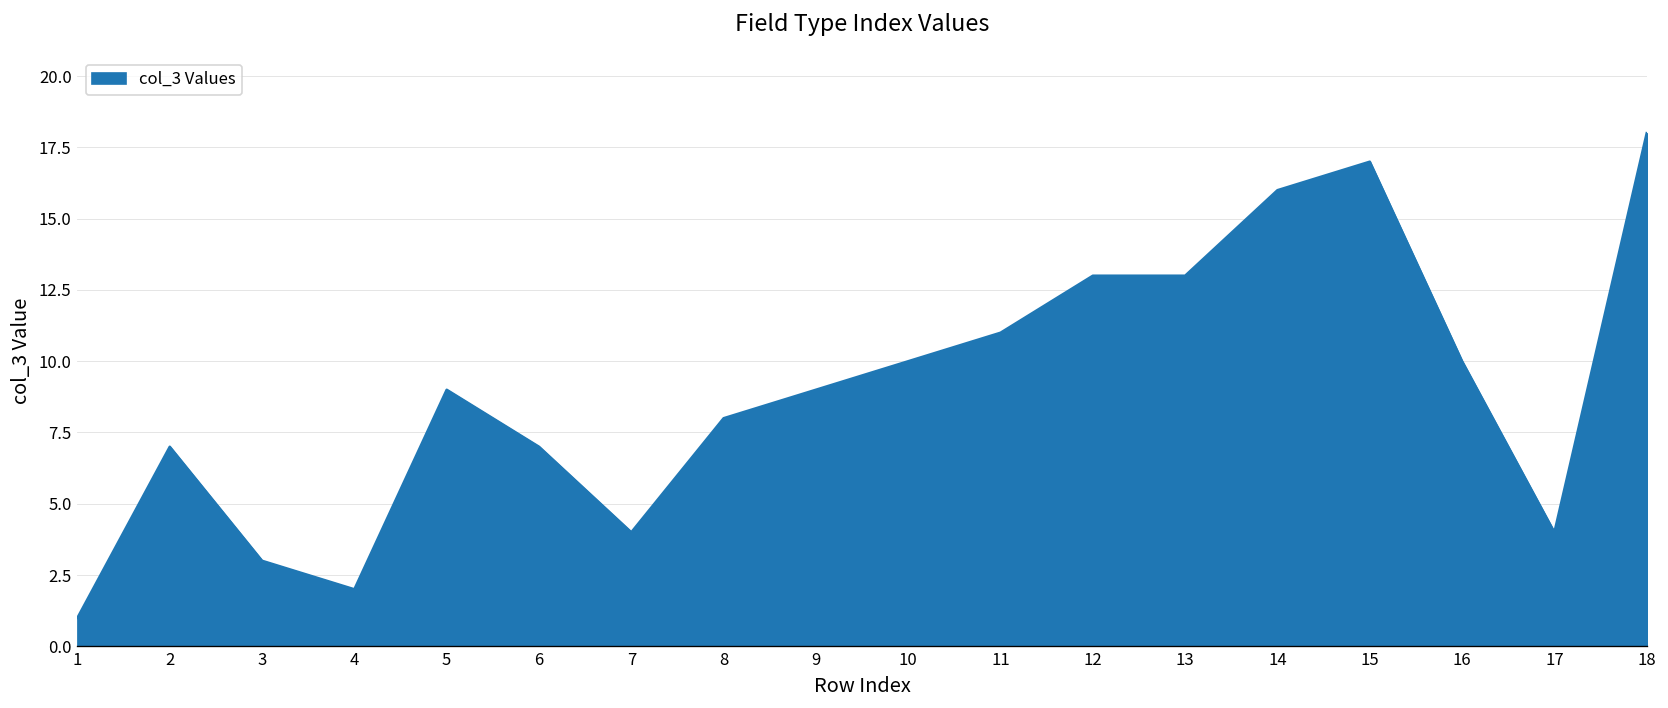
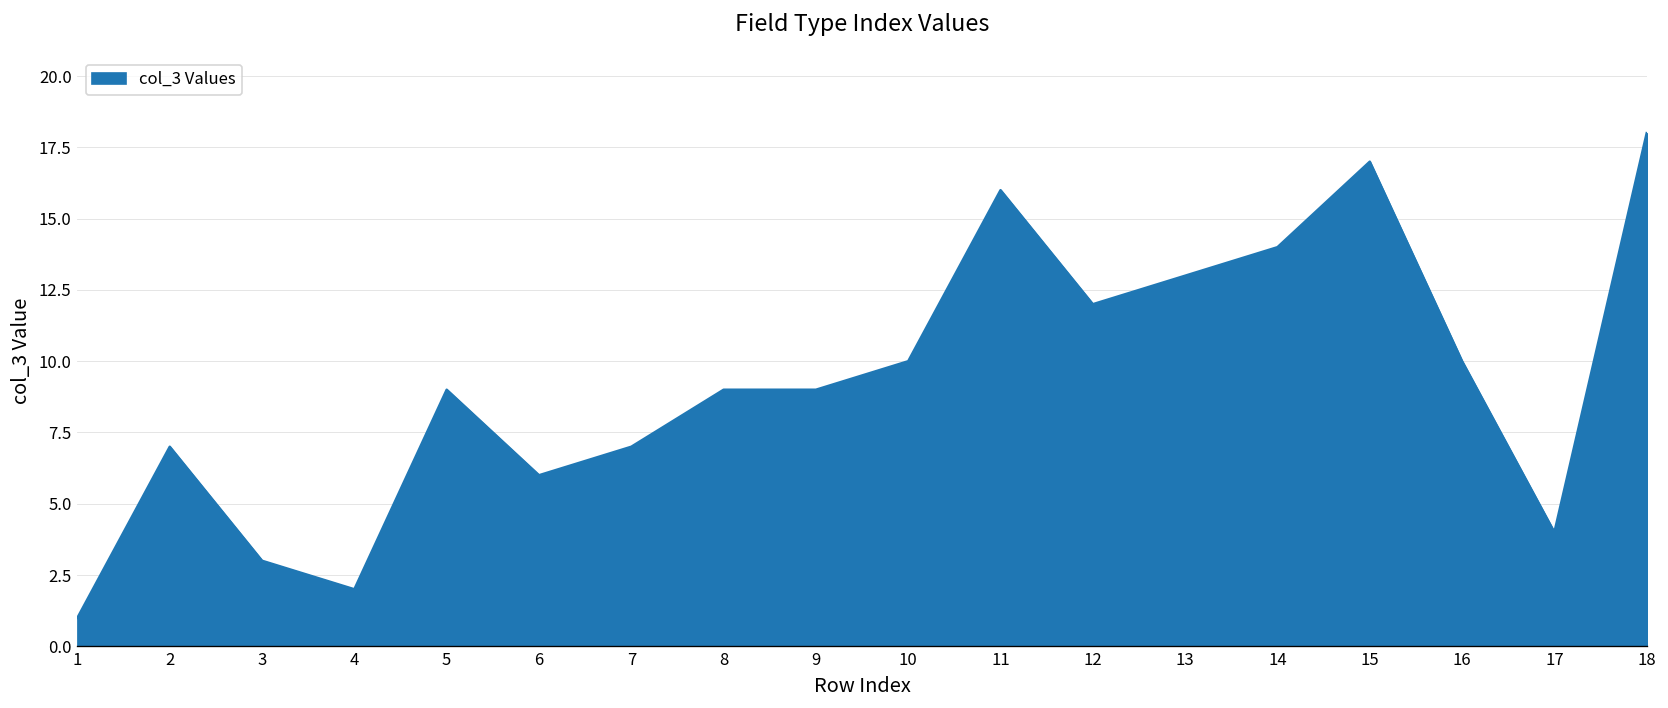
  {
    "1": 1,
    "2": 7,
    "3": 3,
    "4": 2,
    "5": 9,
-   "6": 7,
-   "7": 4,
-   "8": 8,
+   "6": 6,
+   "7": 7,
+   "8": 9,
    "9": 9,
    "10": 10,
-   "11": 11,
-   "12": 13,
+   "11": 16,
+   "12": 12,
    "13": 13,
-   "14": 16,
+   "14": 14,
    "15": 17,
    "16": 10,
    "17": 4,
    "18": 18
  }
